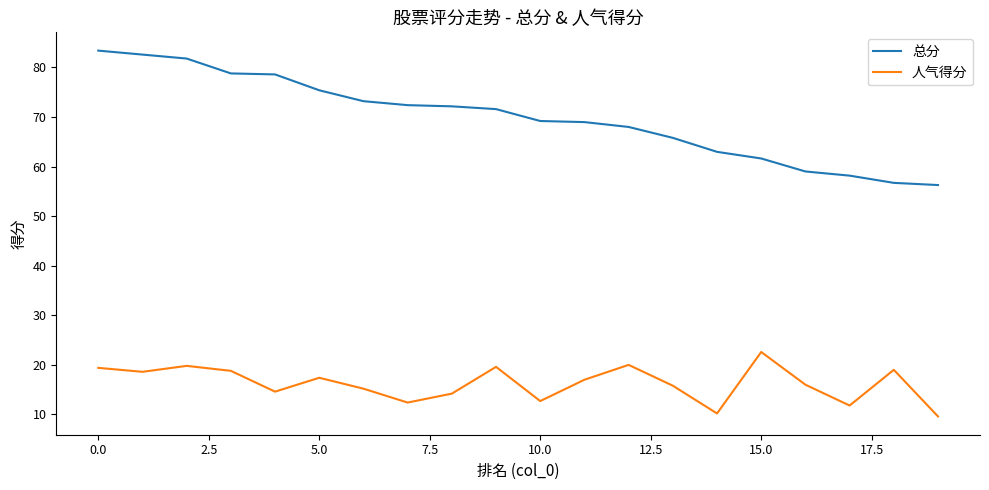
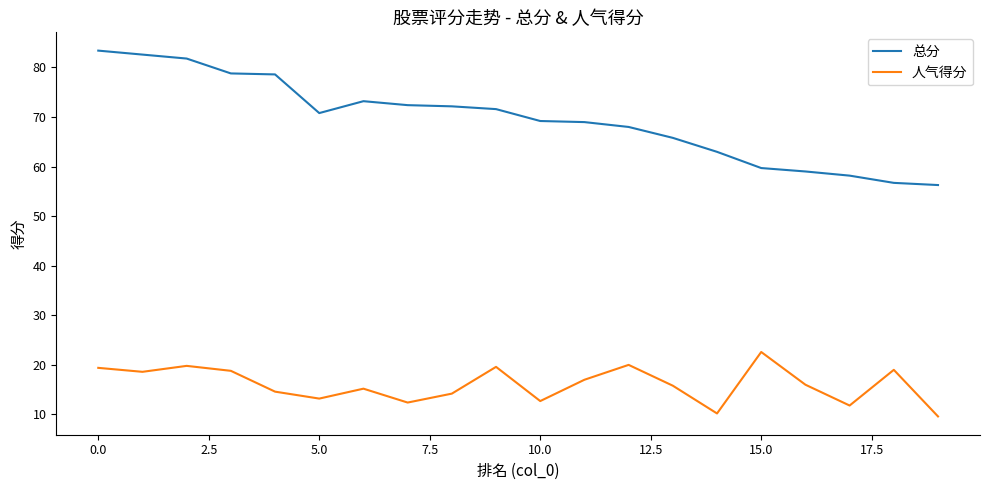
  {
    "总分": {
      "0.0": 83,
-     "5.0": 75,
+     "5.0": 71,
      "10.0": 69,
-     "15.0": 62
+     "15.0": 60
    },
    "人气得分": {
      "0.0": 19,
-     "5.0": 17,
+     "5.0": 13,
      "10.0": 13,
      "15.0": 23
    }
  }
